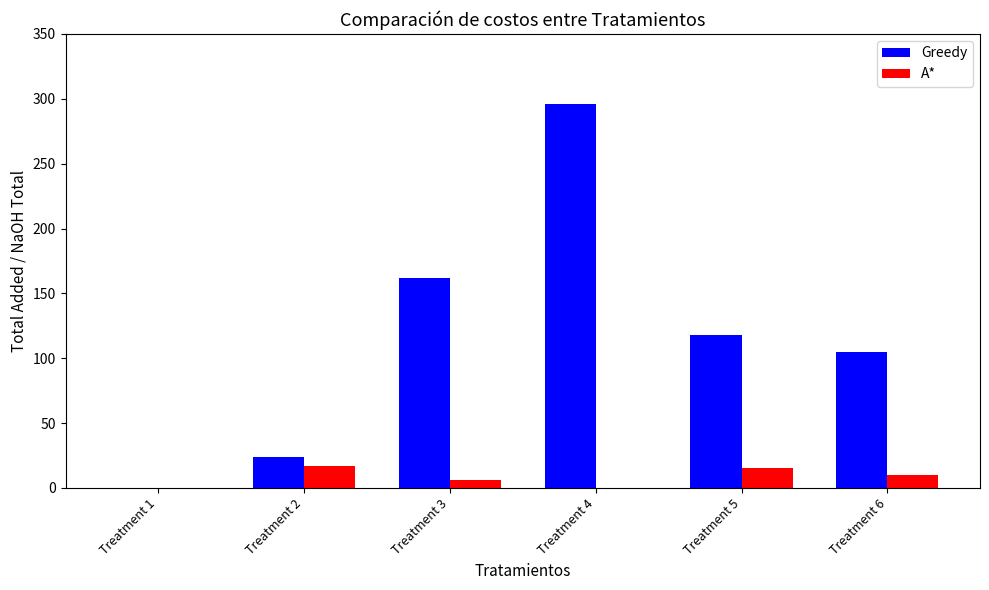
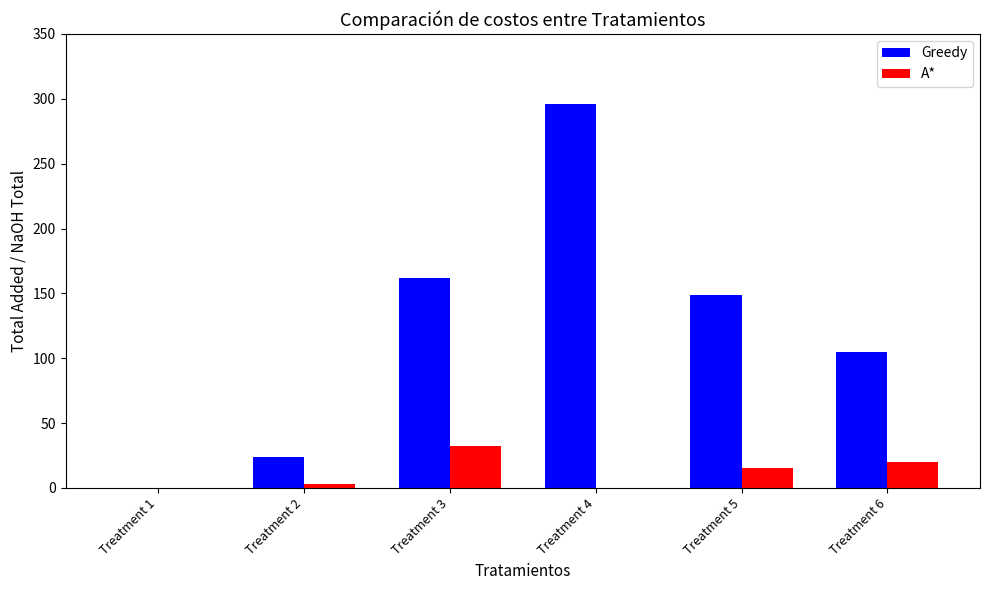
  {
    "Greedy": {
      "Treatment 1": 0,
      "Treatment 2": 24,
      "Treatment 3": 162,
      "Treatment 4": 296,
-     "Treatment 5": 118,
+     "Treatment 5": 149,
      "Treatment 6": 105
    },
    "A*": {
      "Treatment 1": 0,
-     "Treatment 2": 17,
-     "Treatment 3": 6,
+     "Treatment 2": 3,
+     "Treatment 3": 32,
      "Treatment 4": 0,
      "Treatment 5": 15,
-     "Treatment 6": 10
+     "Treatment 6": 20
    }
  }
